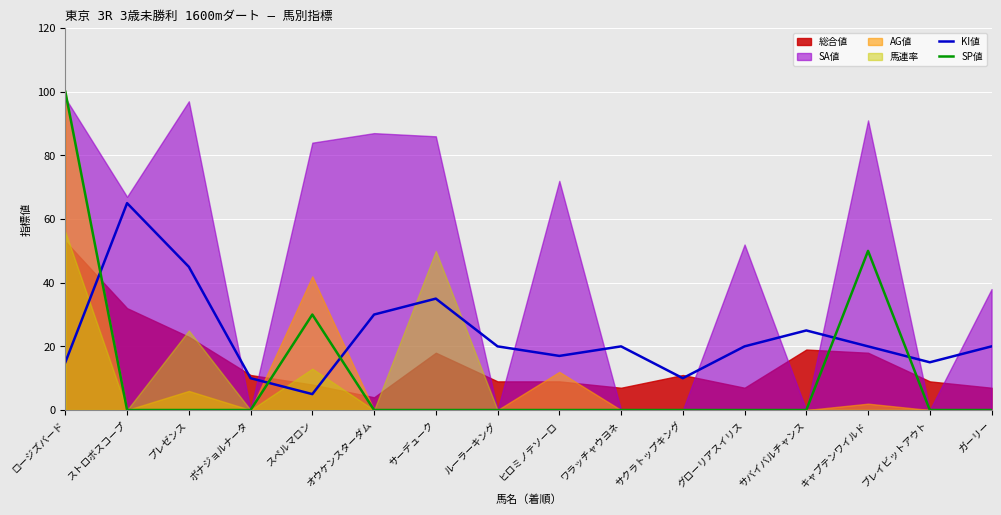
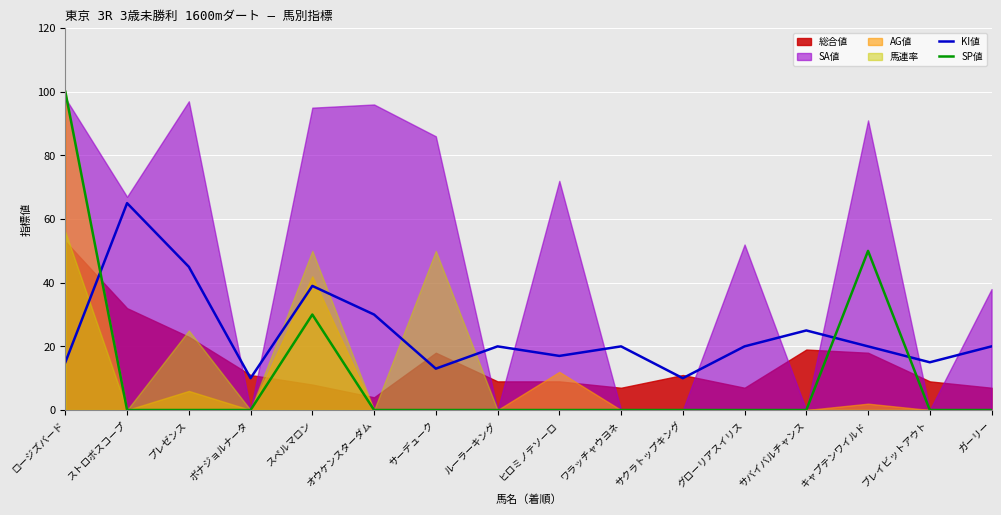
  {
    "KI値": {
      "ロージズバード": 15,
      "ストロボスコープ": 65,
      "プレゼンス": 45,
      "ボナジョルナータ": 10,
-     "スペルマロン": 5,
+     "スペルマロン": 39,
      "オウケンスターダム": 30,
-     "サーデューク": 35,
+     "サーデューク": 13,
      "ルーラーキング": 20,
      "ヒロミノテソーロ": 17,
      "ワラッチャウヨネ": 20,
      "サクラトップキング": 10,
      "グローリアスイリス": 20,
      "サバイバルチャンス": 25,
      "キャプテンワイルド": 20,
      "ブレイビットアウト": 15,
      "ガーリー": 20
    },
    "総合値": {
      "ロージズバード": 53,
      "ストロボスコープ": 32,
      "プレゼンス": 23,
      "ボナジョルナータ": 11,
      "スペルマロン": 8,
      "オウケンスターダム": 4,
      "サーデューク": 18,
      "ルーラーキング": 9,
      "ヒロミノテソーロ": 9,
      "ワラッチャウヨネ": 7,
      "サクラトップキング": 11,
      "グローリアスイリス": 7,
      "サバイバルチャンス": 19,
      "キャプテンワイルド": 18,
      "ブレイビットアウト": 9,
      "ガーリー": 7
    },
    "SA値": {
      "ロージズバード": 98,
      "ストロボスコープ": 67,
      "プレゼンス": 97,
-     "スペルマロン": 84,
-     "オウケンスターダム": 87,
+     "スペルマロン": 95,
+     "オウケンスターダム": 96,
      "サーデューク": 86,
      "ヒロミノテソーロ": 72,
      "グローリアスイリス": 52,
      "キャプテンワイルド": 91,
      "ガーリー": 38
    },
    "SP値": {
      "プレゼンス": 0,
      "スペルマロン": 30,
      "キャプテンワイルド": 50
    },
    "AG値": {
      "プレゼンス": 6,
      "スペルマロン": 42,
      "ヒロミノテソーロ": 12,
      "キャプテンワイルド": 2
    },
    "馬連率": {
      "ロージズバード": 56,
      "プレゼンス": 25,
-     "スペルマロン": 13,
+     "スペルマロン": 50,
      "サーデューク": 50,
      "キャプテンワイルド": 0
    }
  }
